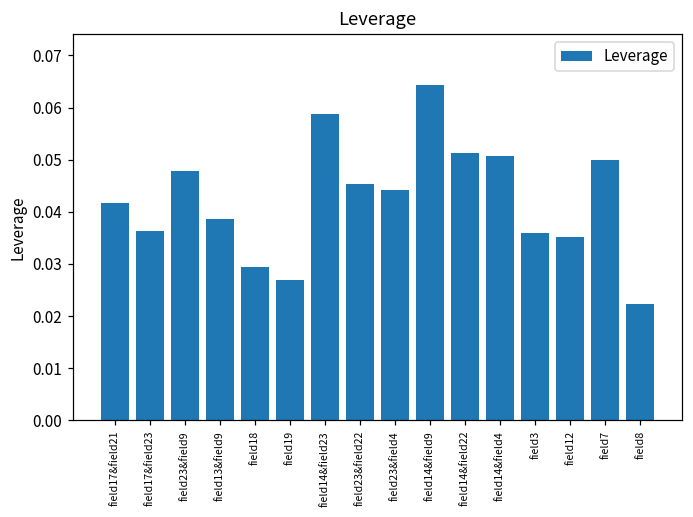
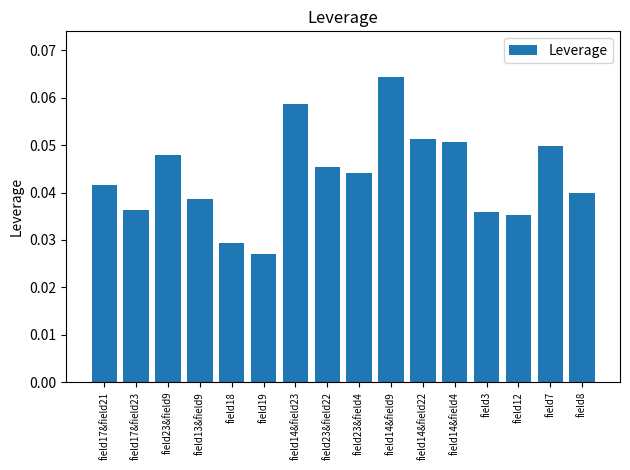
  {
    "field17&field21": 0.042,
    "field17&field23": 0.036,
    "field23&field9": 0.048,
    "field13&field9": 0.039,
    "field18": 0.029,
    "field19": 0.027,
    "field14&field23": 0.059,
    "field23&field22": 0.045,
    "field23&field4": 0.044,
    "field14&field9": 0.064,
    "field14&field22": 0.051,
    "field14&field4": 0.051,
    "field3": 0.036,
    "field12": 0.035,
    "field7": 0.050,
-   "field8": 0.022
+   "field8": 0.040
  }
